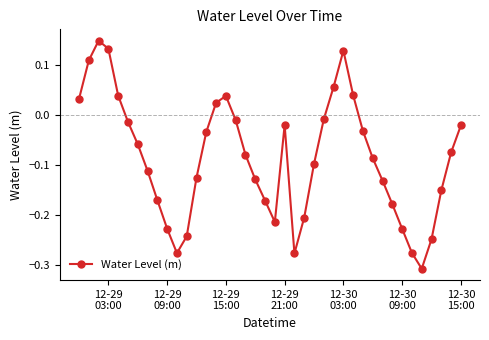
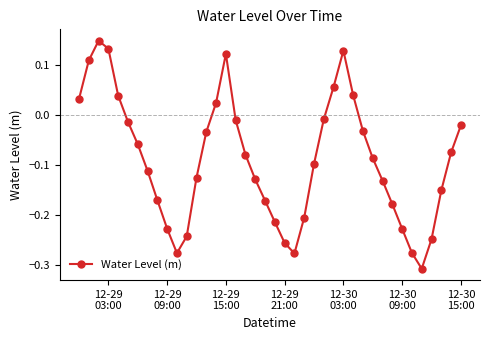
  {
    "12-29 03:00": 0.13,
    "12-29 09:00": -0.23,
-   "12-29 15:00": 0.04,
-   "12-29 21:00": -0.02,
+   "12-29 15:00": 0.12,
+   "12-29 21:00": -0.26,
    "12-30 03:00": 0.13,
    "12-30 09:00": -0.23,
    "12-30 15:00": -0.02
  }
